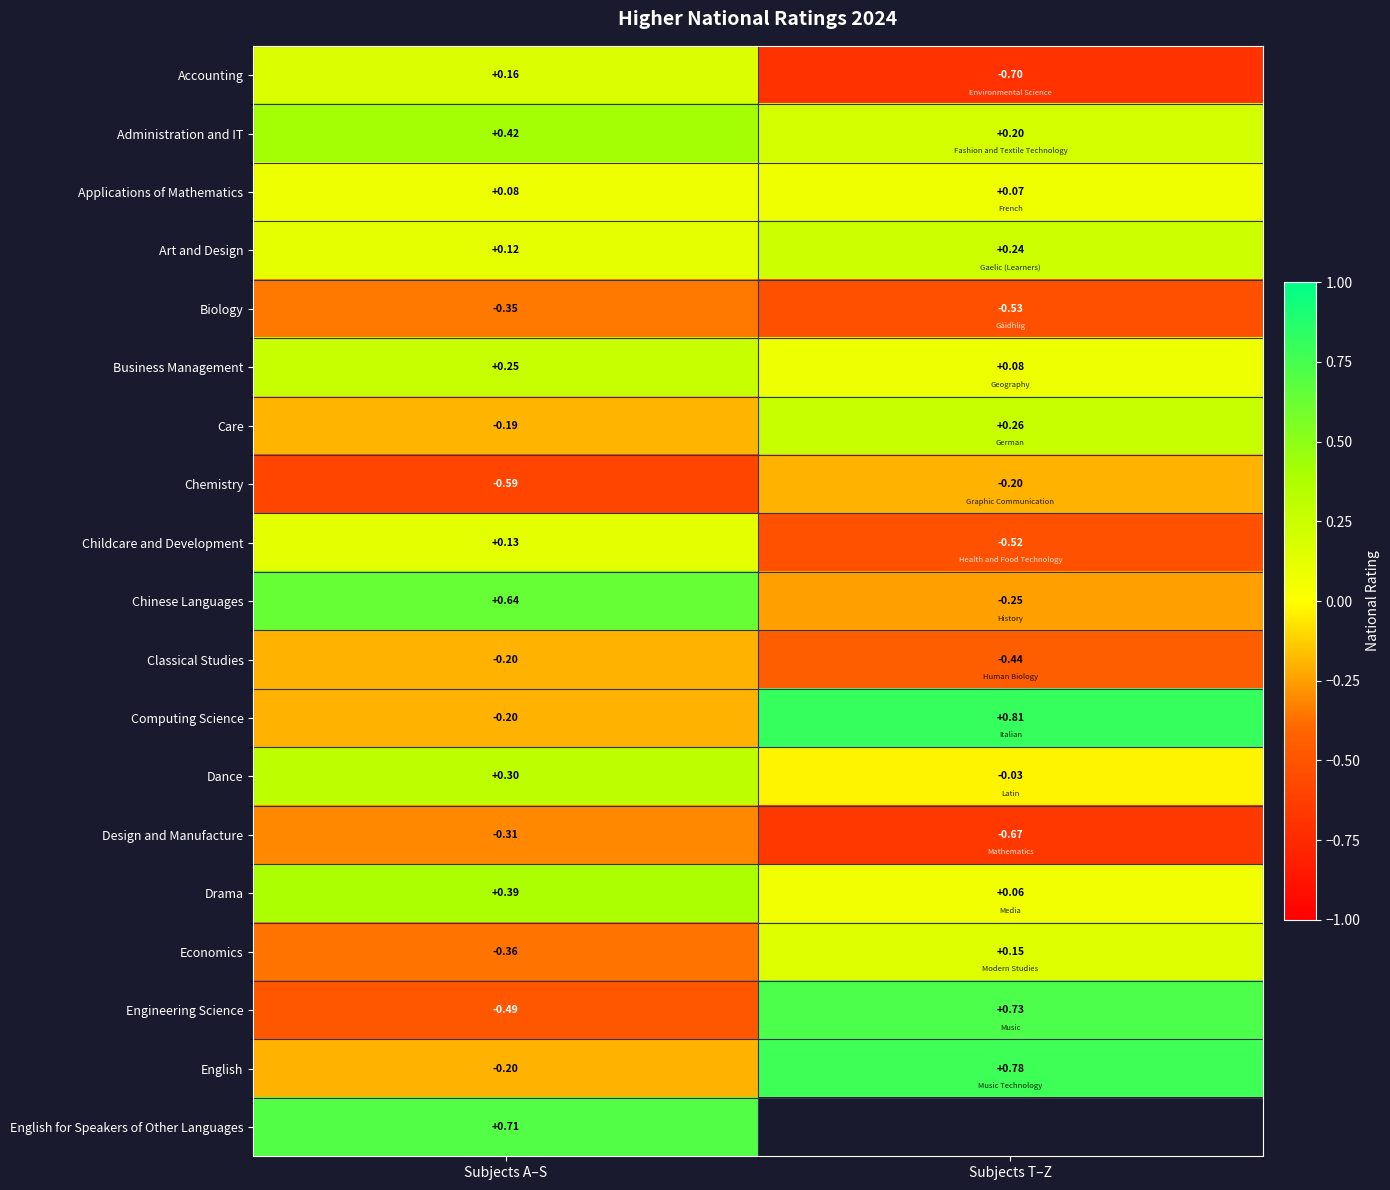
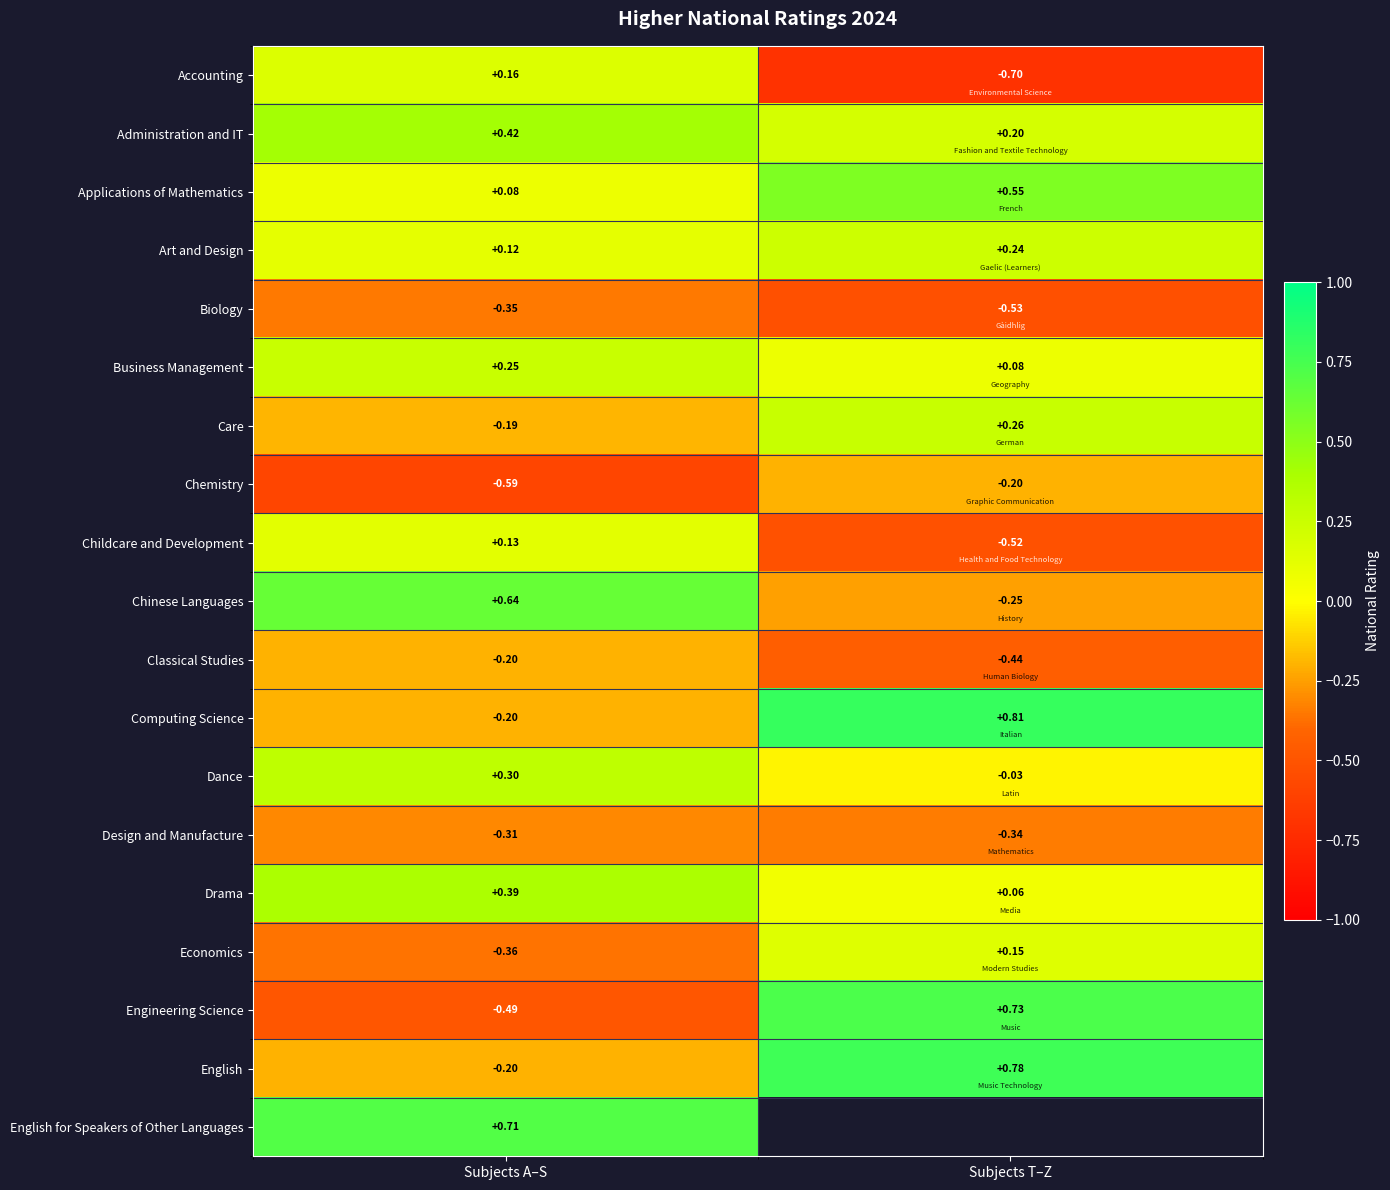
  {
    "Accounting": {
      "Subjects A–S": "+0.16"
    },
    "Administration and IT": {
      "Subjects A–S": "+0.42"
    },
    "Applications of Mathematics": {
      "Subjects A–S": "+0.08",
-     "Subjects T–Z": "+0.07"
+     "Subjects T–Z": "+0.55"
    },
    "Art and Design": {
      "Subjects A–S": "+0.12"
    },
    "Biology": {
      "Subjects A–S": "-0.35"
    },
    "Business Management": {
      "Subjects A–S": "+0.25"
    },
    "Care": {
      "Subjects A–S": "-0.19"
    },
    "Chemistry": {
      "Subjects A–S": "-0.59"
    },
    "Childcare and Development": {
      "Subjects A–S": "+0.13"
    },
    "Chinese Languages": {
      "Subjects A–S": "+0.64"
    },
    "Classical Studies": {
      "Subjects A–S": "-0.20"
    },
    "Computing Science": {
      "Subjects A–S": "-0.20"
    },
    "Dance": {
      "Subjects A–S": "+0.30"
    },
    "Design and Manufacture": {
      "Subjects A–S": "-0.31",
-     "Subjects T–Z": "-0.67"
+     "Subjects T–Z": "-0.34"
    },
    "Drama": {
      "Subjects A–S": "+0.39"
    },
    "Economics": {
      "Subjects A–S": "-0.36"
    },
    "Engineering Science": {
      "Subjects A–S": "-0.49"
    },
    "English": {
      "Subjects A–S": "-0.20"
    },
    "English for Speakers of Other Languages": {
      "Subjects A–S": "+0.71"
    }
  }
